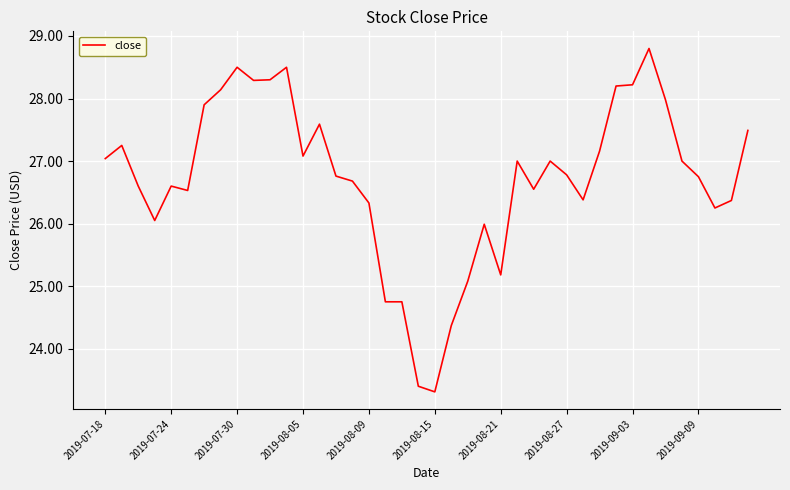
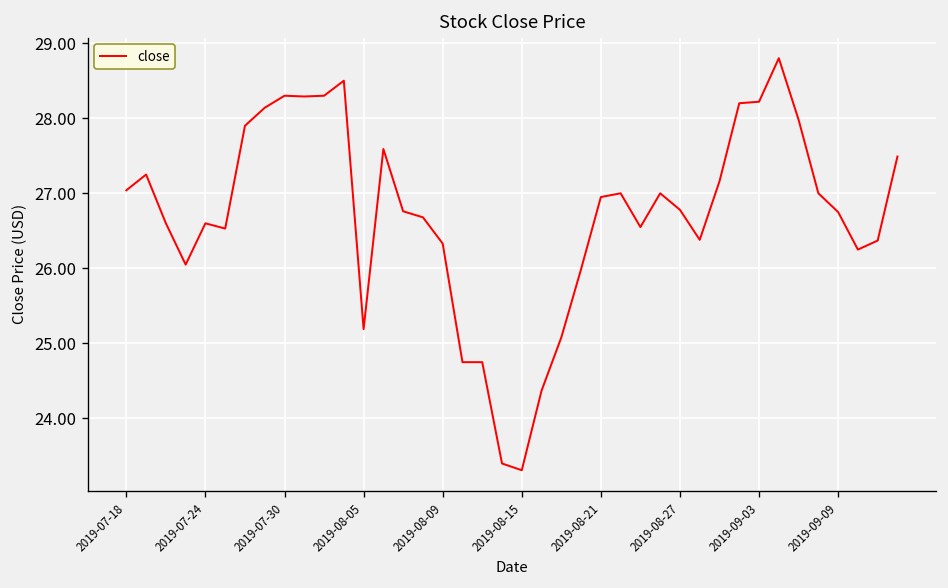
  {
    "2019-07-18": 27.0,
    "2019-07-24": 26.6,
-   "2019-07-30": 28.5,
-   "2019-08-05": 27.1,
+   "2019-07-30": 28.3,
+   "2019-08-05": 25.2,
    "2019-08-09": 26.3,
    "2019-08-15": 23.3,
-   "2019-08-21": 25.2,
+   "2019-08-21": 27.0,
    "2019-08-27": 26.8,
    "2019-09-03": 28.2,
    "2019-09-09": 26.8
  }
